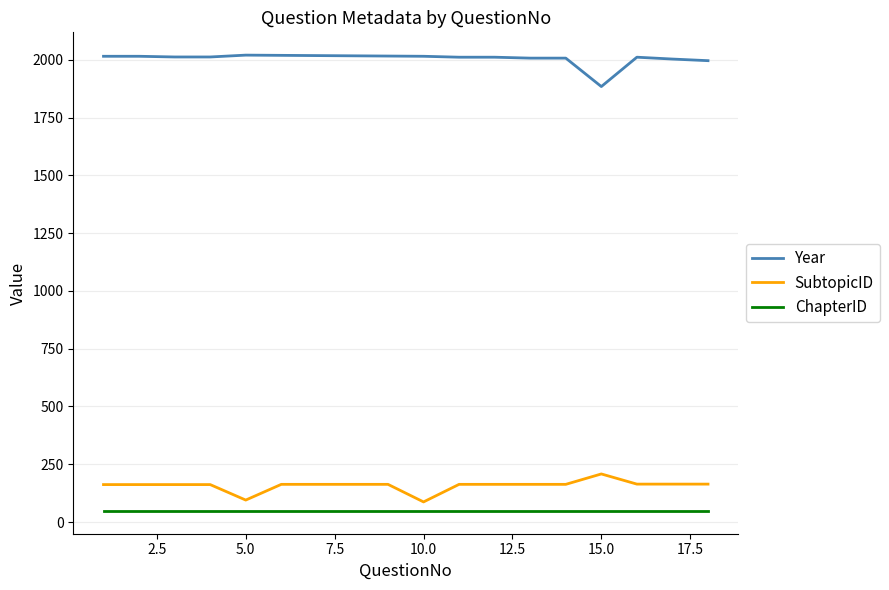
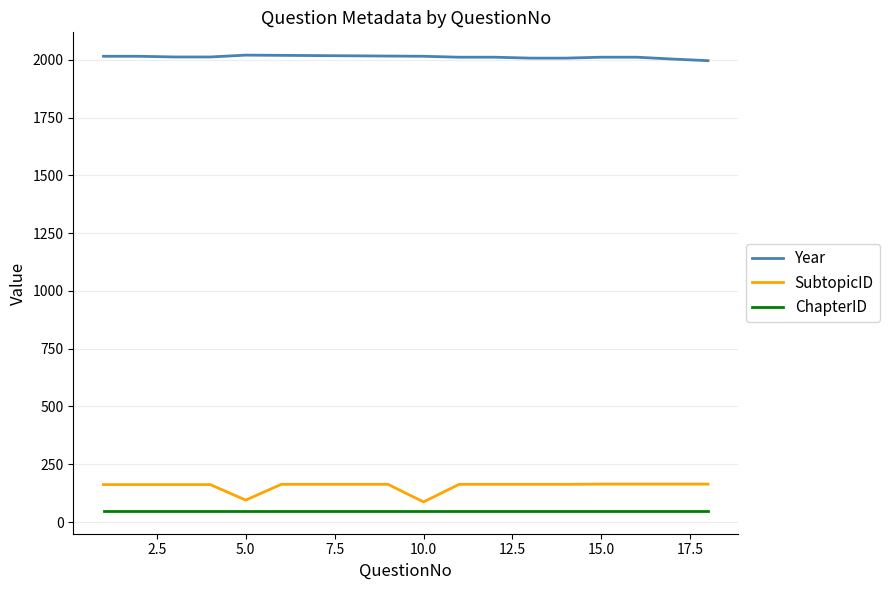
  {
    "Year": {
      "5.0": 2020,
      "10.0": 2020,
-     "15.0": 1880
+     "15.0": 2010
    },
    "SubtopicID": {
      "5.0": 100,
      "10.0": 90,
-     "15.0": 210
+     "15.0": 160
    },
    "ChapterID": {
      "5.0": 50,
      "10.0": 50,
      "15.0": 50
    }
  }
